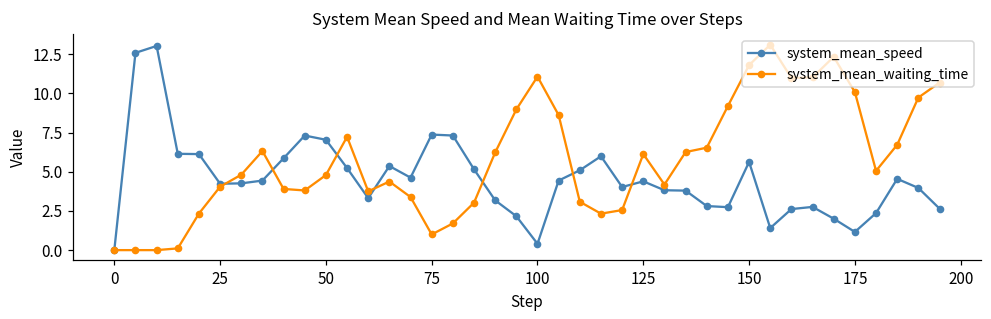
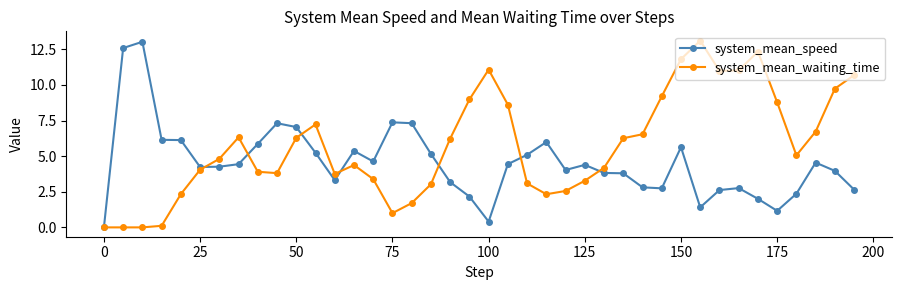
  {
    "system_mean_speed": {
      "25": 4.2,
      "50": 7.0,
      "75": 7.4,
      "100": 0.4,
      "125": 4.4,
      "150": 5.6,
      "175": 1.2
    },
    "system_mean_waiting_time": {
      "25": 4.0,
-     "50": 4.8,
+     "50": 6.3,
      "75": 1.0,
      "100": 11.1,
-     "125": 6.1,
-     "175": 10.1
+     "125": 3.3,
+     "175": 8.8
    }
  }
